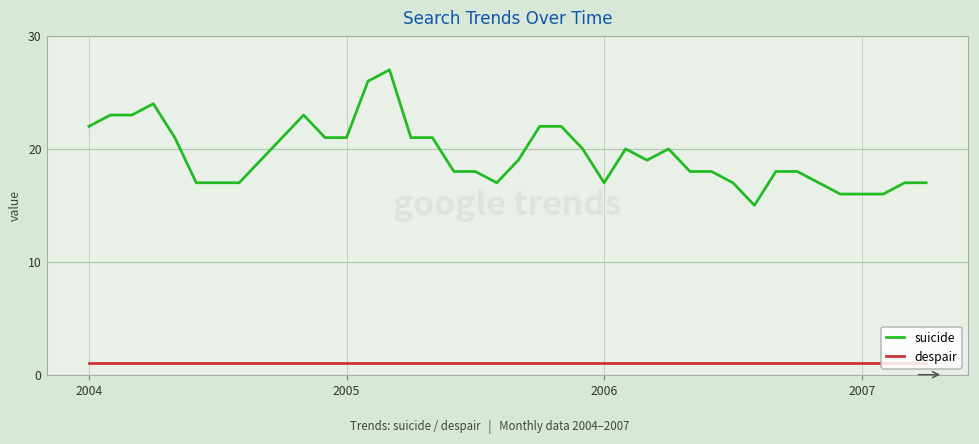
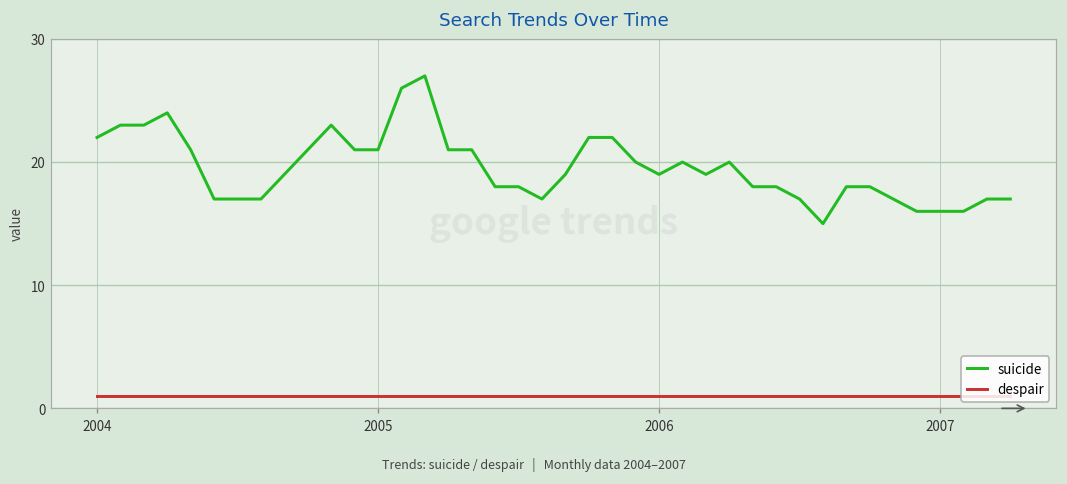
  {
    "suicide": {
      "2004": 22,
      "2005": 21,
-     "2006": 17,
+     "2006": 19,
      "2007": 16
    },
    "despair": {
      "2004": 1,
      "2005": 1,
      "2006": 1,
      "2007": 1
    }
  }
